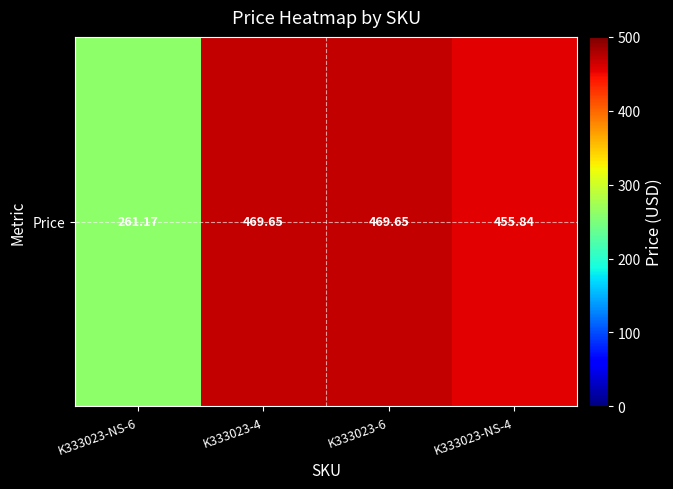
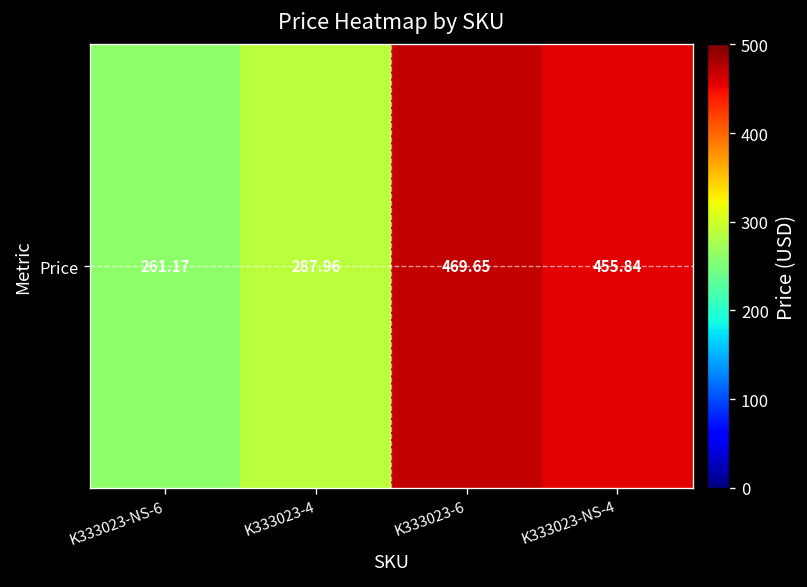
  {
    "Price": {
      "K333023-NS-6": 261.17,
-     "K333023-4": 469.65,
+     "K333023-4": 287.96,
      "K333023-6": 469.65,
      "K333023-NS-4": 455.84
    }
  }
